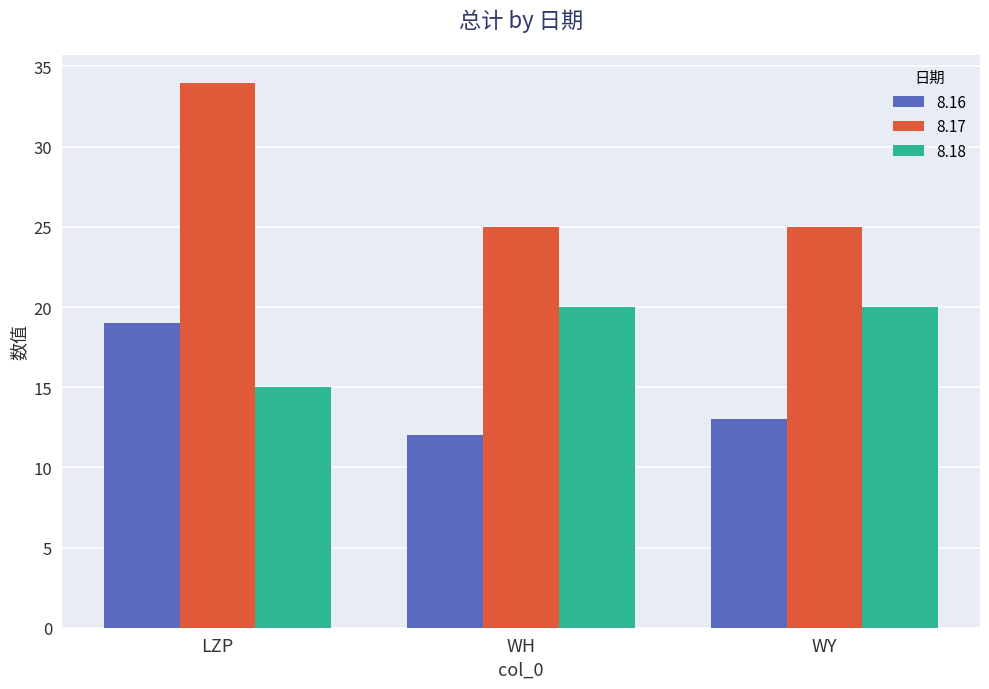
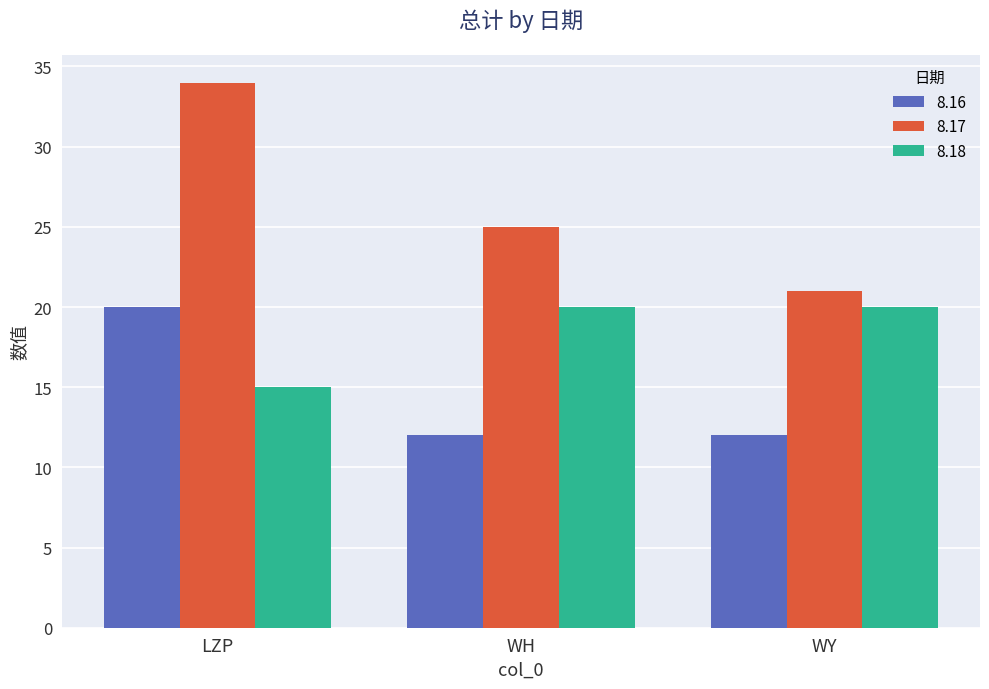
  {
    "8.16": {
-     "LZP": 19,
+     "LZP": 20,
      "WH": 12,
-     "WY": 13
+     "WY": 12
    },
    "8.17": {
      "LZP": 34,
      "WH": 25,
-     "WY": 25
+     "WY": 21
    },
    "8.18": {
      "LZP": 15,
      "WH": 20,
      "WY": 20
    }
  }
